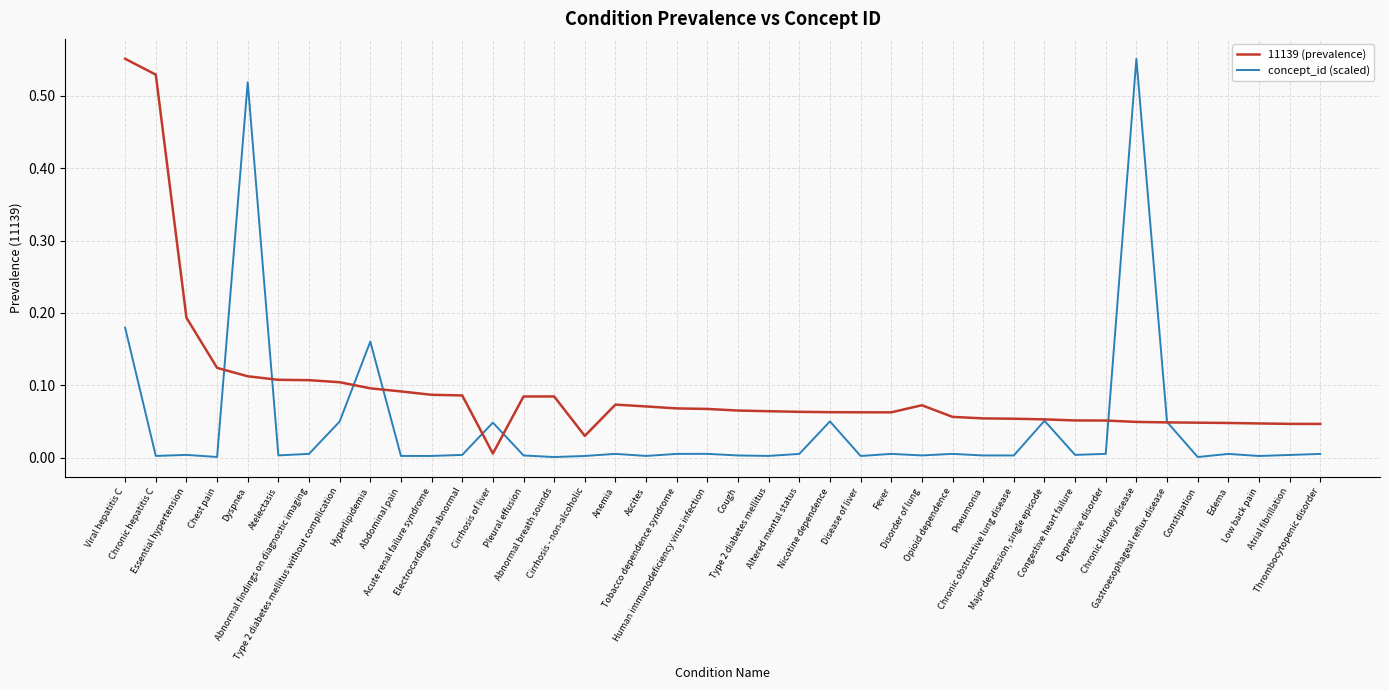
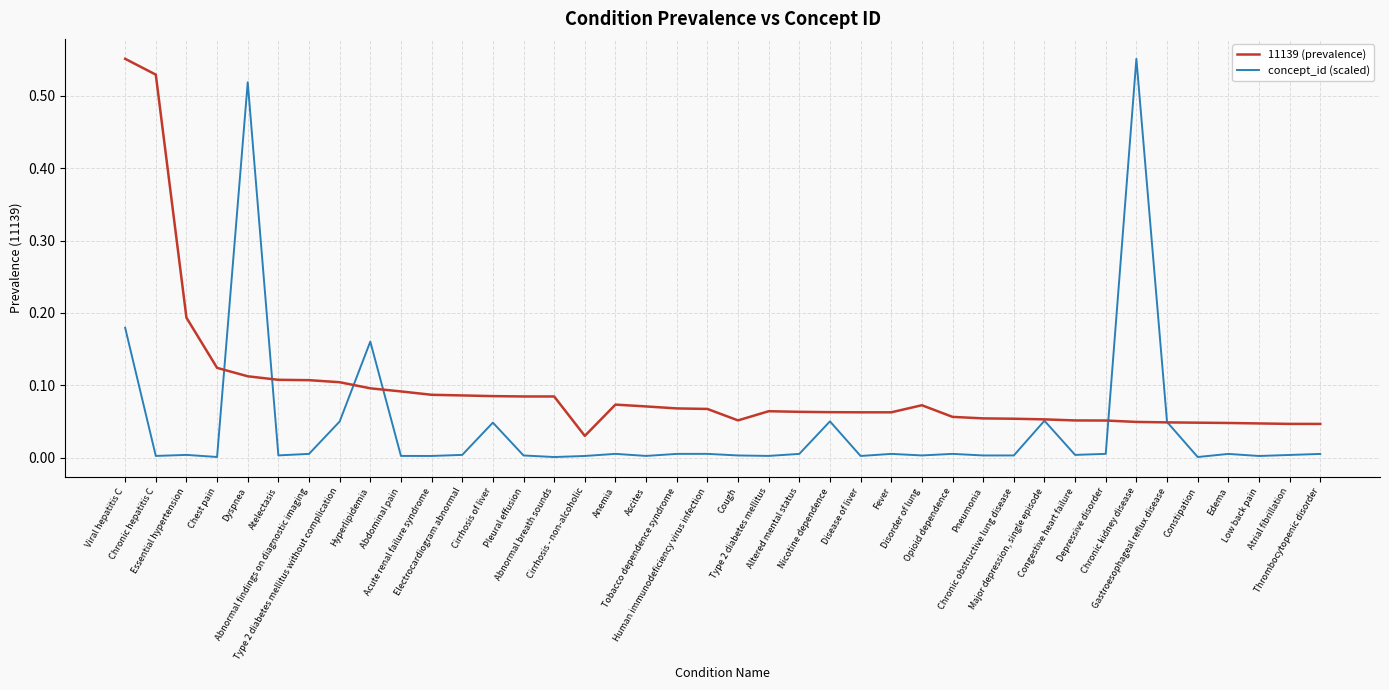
  {
    "11139 (prevalence)": {
      "Viral hepatitis C": 0.55,
      "Chronic hepatitis C": 0.53,
      "Essential hypertension": 0.19,
      "Chest pain": 0.12,
      "Dyspnea": 0.11,
      "Atelectasis": 0.11,
      "Abnormal findings on diagnostic imaging": 0.11,
      "Type 2 diabetes mellitus without complication": 0.10,
      "Hyperlipidemia": 0.10,
      "Abdominal pain": 0.09,
      "Acute renal failure syndrome": 0.09,
      "Electrocardiogram abnormal": 0.09,
-     "Cirrhosis of liver": 0.01,
+     "Cirrhosis of liver": 0.09,
      "Pleural effusion": 0.08,
      "Abnormal breath sounds": 0.08,
      "Cirrhosis - non-alcoholic": 0.03,
      "Anemia": 0.07,
      "Ascites": 0.07,
      "Tobacco dependence syndrome": 0.07,
      "Human immunodeficiency virus infection": 0.07,
-     "Cough": 0.07,
+     "Cough": 0.05,
      "Type 2 diabetes mellitus": 0.06,
      "Altered mental status": 0.06,
      "Nicotine dependence": 0.06,
      "Disease of liver": 0.06,
      "Fever": 0.06,
      "Disorder of lung": 0.07,
      "Opioid dependence": 0.06,
      "Pneumonia": 0.05,
      "Chronic obstructive lung disease": 0.05,
      "Congestive heart failure": 0.05,
      "Depressive disorder": 0.05,
      "Chronic kidney disease": 0.05,
      "Constipation": 0.05,
      "Edema": 0.05,
      "Low back pain": 0.05,
      "Atrial fibrillation": 0.05,
      "Thrombocytopenic disorder": 0.05
    },
    "concept_id (scaled)": {
      "Viral hepatitis C": 0.18,
      "Chronic hepatitis C": 0.00,
      "Essential hypertension": 0.00,
      "Chest pain": 0.00,
      "Dyspnea": 0.52,
      "Atelectasis": 0.00,
      "Abnormal findings on diagnostic imaging": 0.01,
      "Type 2 diabetes mellitus without complication": 0.05,
      "Hyperlipidemia": 0.16,
      "Abdominal pain": 0.00,
      "Acute renal failure syndrome": 0.00,
      "Electrocardiogram abnormal": 0.00,
      "Cirrhosis of liver": 0.05,
      "Pleural effusion": 0.00,
      "Abnormal breath sounds": 0.00,
      "Cirrhosis - non-alcoholic": 0.00,
      "Anemia": 0.01,
      "Ascites": 0.00,
      "Tobacco dependence syndrome": 0.01,
      "Human immunodeficiency virus infection": 0.01,
      "Cough": 0.00,
      "Type 2 diabetes mellitus": 0.00,
      "Altered mental status": 0.01,
      "Nicotine dependence": 0.05,
      "Disease of liver": 0.00,
      "Fever": 0.01,
      "Disorder of lung": 0.00,
      "Opioid dependence": 0.01,
      "Pneumonia": 0.00,
      "Chronic obstructive lung disease": 0.00,
      "Congestive heart failure": 0.00,
      "Depressive disorder": 0.01,
      "Chronic kidney disease": 0.55,
      "Constipation": 0.00,
      "Edema": 0.01,
      "Low back pain": 0.00,
      "Atrial fibrillation": 0.00,
      "Thrombocytopenic disorder": 0.01
    }
  }
